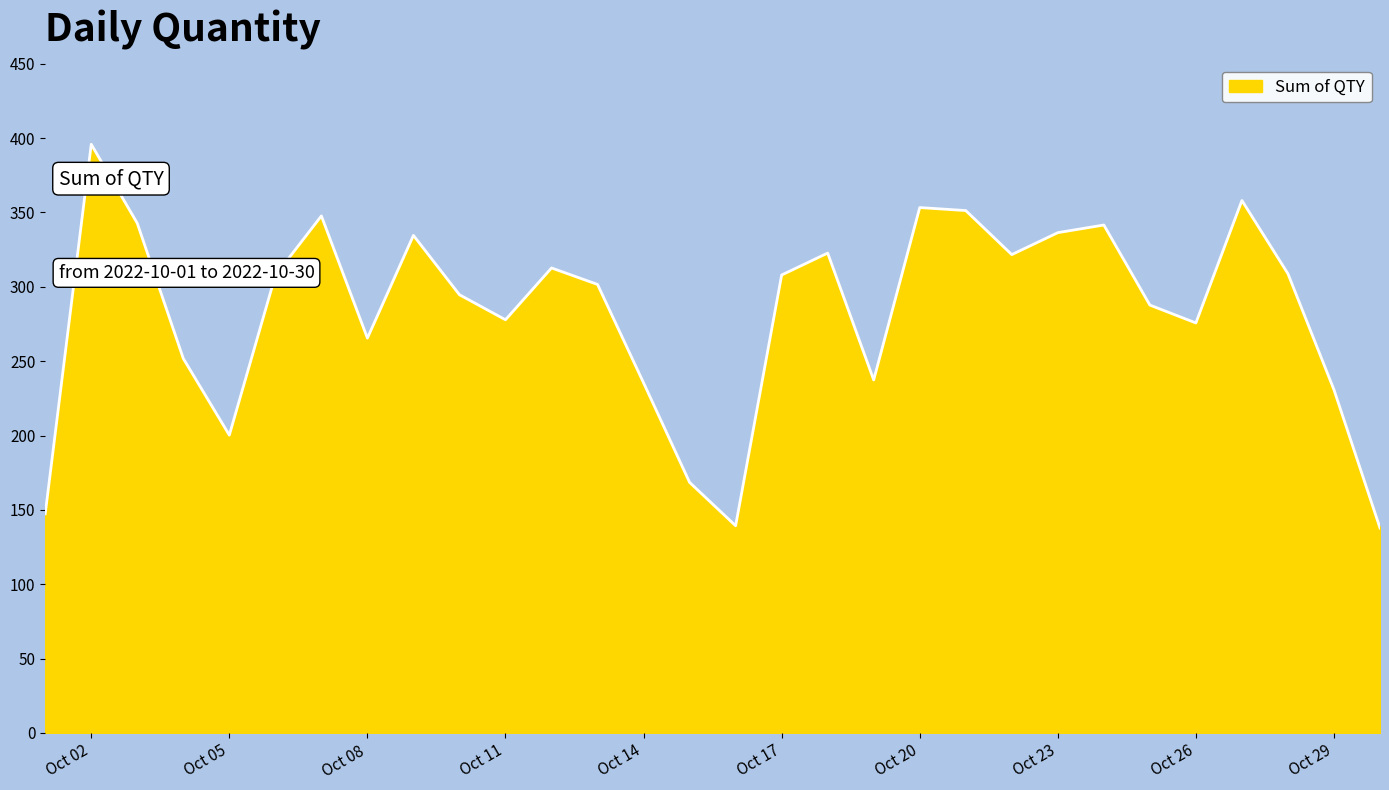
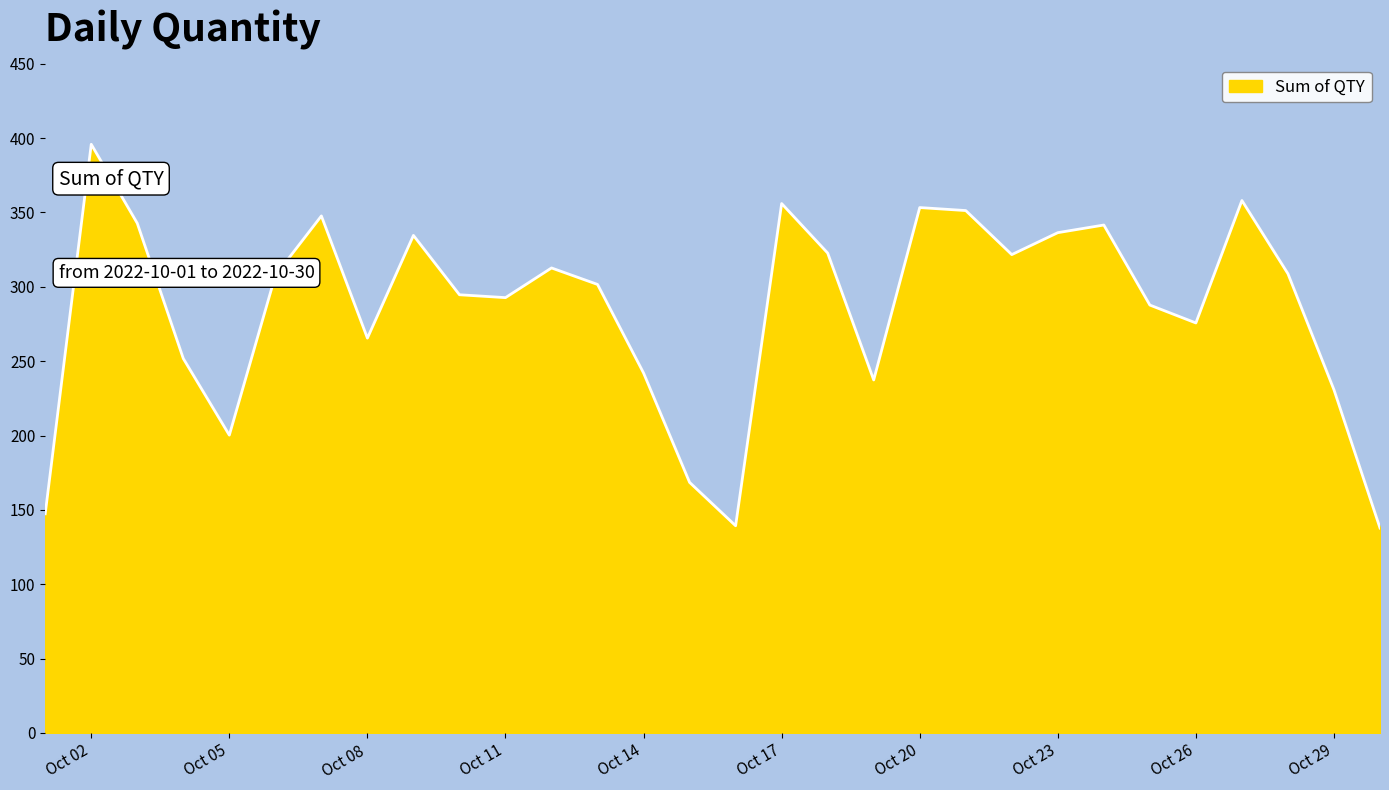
  {
    "Oct 02": 396,
    "Oct 05": 200,
    "Oct 08": 265,
-   "Oct 11": 278,
-   "Oct 14": 235,
-   "Oct 17": 308,
+   "Oct 11": 293,
+   "Oct 14": 242,
+   "Oct 17": 356,
    "Oct 20": 353,
    "Oct 23": 336,
    "Oct 26": 276,
    "Oct 29": 231
  }
